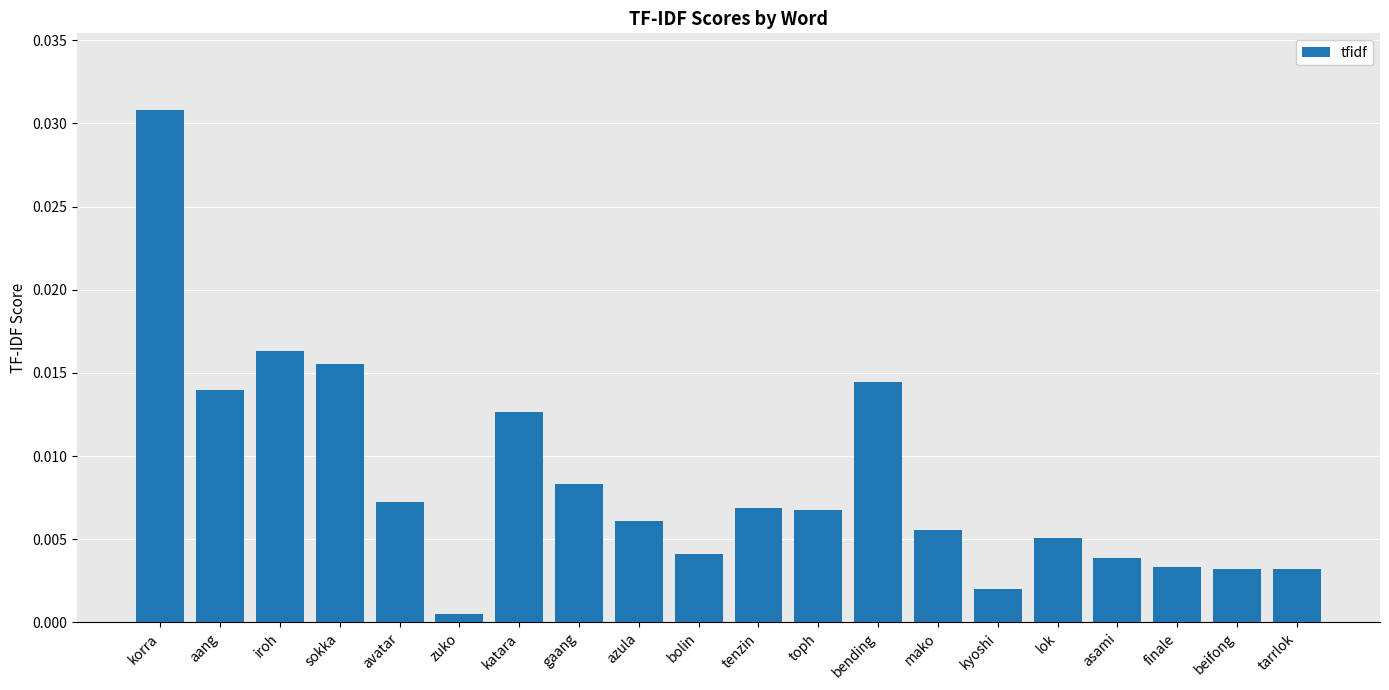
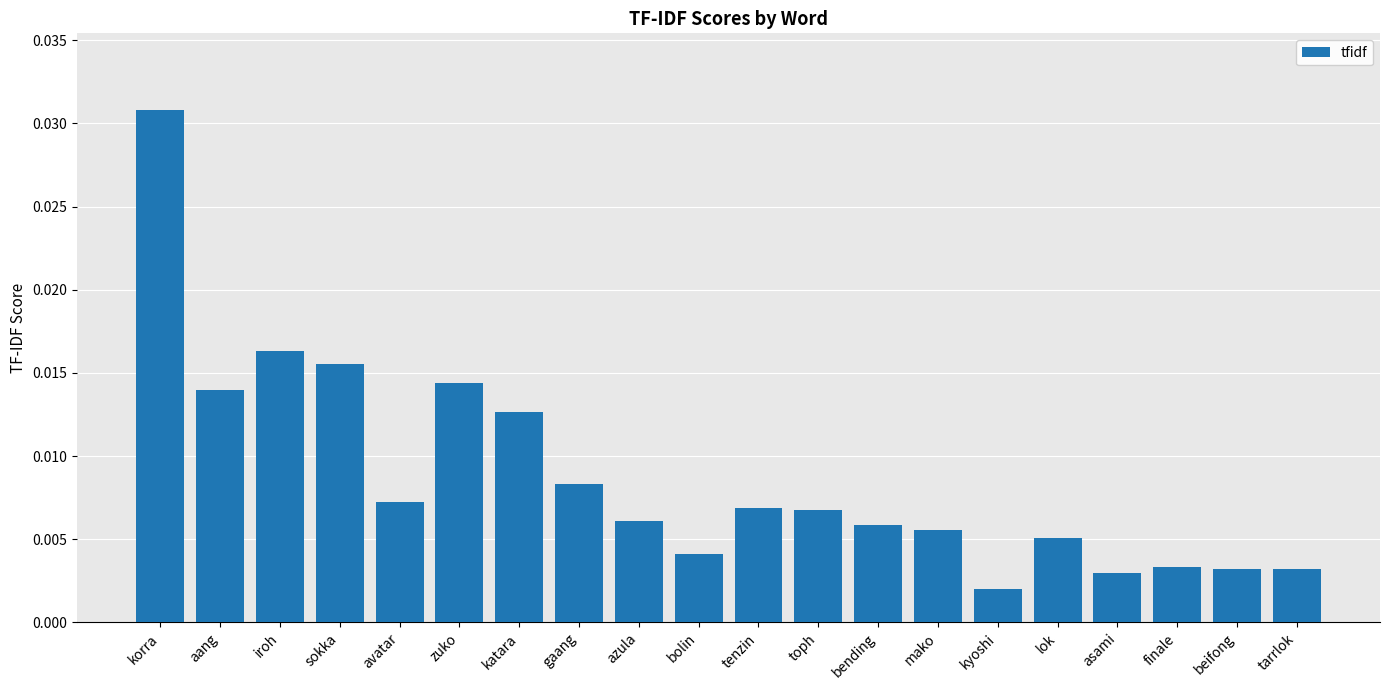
  {
    "korra": 0.0308,
    "aang": 0.0140,
    "iroh": 0.0163,
    "sokka": 0.0156,
    "avatar": 0.0072,
-   "zuko": 0.0005,
+   "zuko": 0.0144,
    "katara": 0.0127,
    "gaang": 0.0083,
    "azula": 0.0061,
    "bolin": 0.0041,
    "tenzin": 0.0069,
    "toph": 0.0068,
-   "bending": 0.0145,
+   "bending": 0.0059,
    "mako": 0.0056,
    "kyoshi": 0.0020,
    "lok": 0.0051,
-   "asami": 0.0038,
+   "asami": 0.0030,
    "finale": 0.0033,
    "beifong": 0.0032,
    "tarrlok": 0.0032
  }
